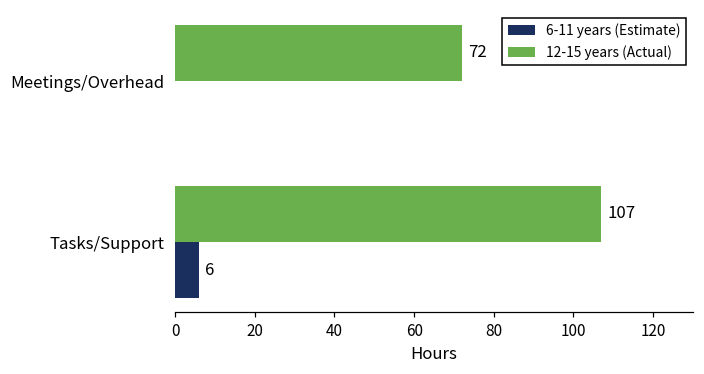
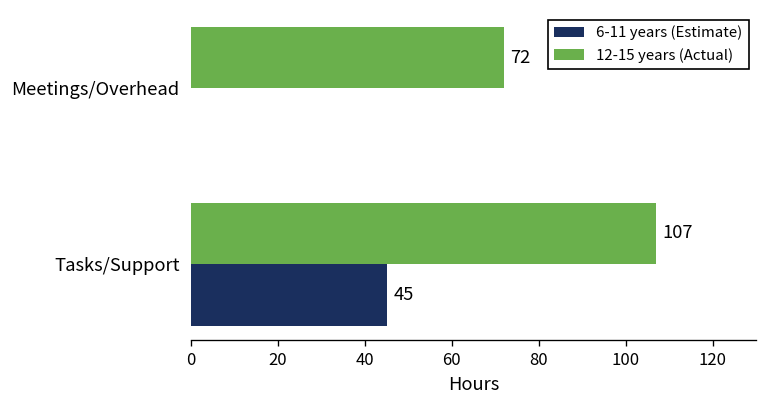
  {
    "6-11 years (Estimate)": {
-     "Tasks/Support": 6
+     "Tasks/Support": 45
    },
    "12-15 years (Actual)": {
      "Meetings/Overhead": 72,
      "Tasks/Support": 107
    }
  }
